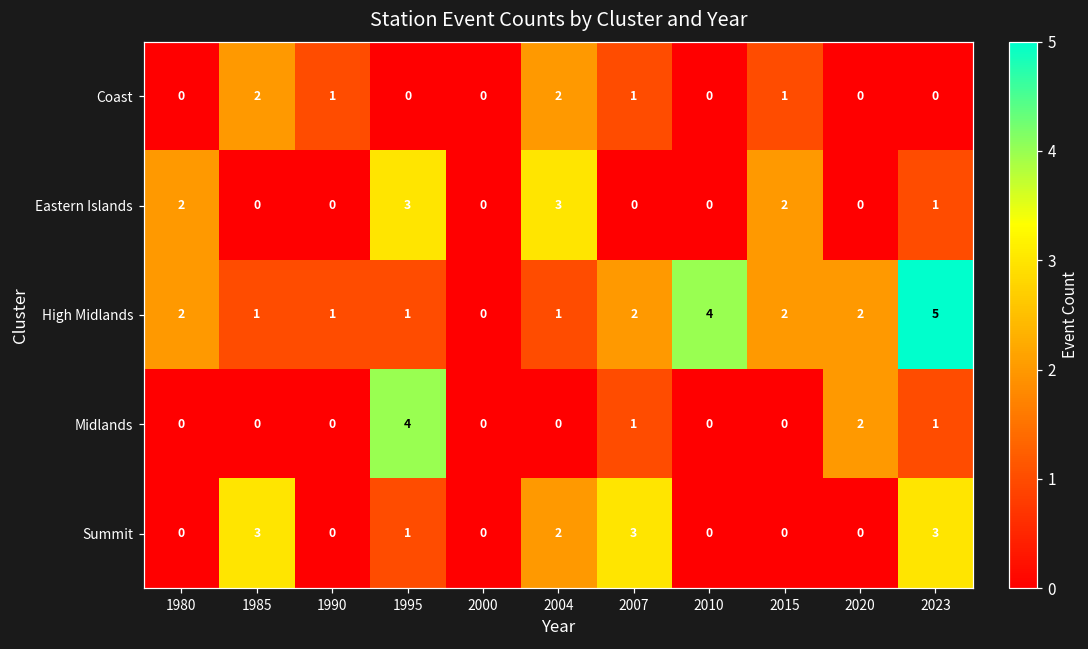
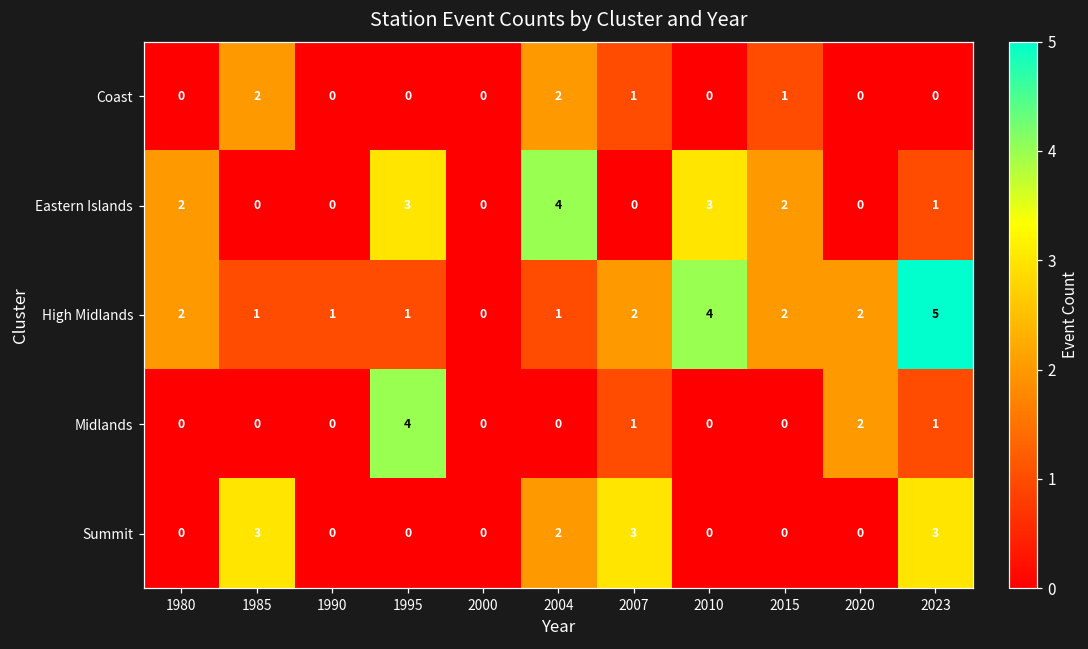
  {
    "Coast": {
      "1980": 0,
      "1985": 2,
-     "1990": 1,
+     "1990": 0,
      "1995": 0,
      "2000": 0,
      "2004": 2,
      "2007": 1,
      "2010": 0,
      "2015": 1,
      "2020": 0,
      "2023": 0
    },
    "Eastern Islands": {
      "1980": 2,
      "1985": 0,
      "1990": 0,
      "1995": 3,
      "2000": 0,
-     "2004": 3,
+     "2004": 4,
      "2007": 0,
-     "2010": 0,
+     "2010": 3,
      "2015": 2,
      "2020": 0,
      "2023": 1
    },
    "High Midlands": {
      "1980": 2,
      "1985": 1,
      "1990": 1,
      "1995": 1,
      "2000": 0,
      "2004": 1,
      "2007": 2,
      "2010": 4,
      "2015": 2,
      "2020": 2,
      "2023": 5
    },
    "Midlands": {
      "1980": 0,
      "1985": 0,
      "1990": 0,
      "1995": 4,
      "2000": 0,
      "2004": 0,
      "2007": 1,
      "2010": 0,
      "2015": 0,
      "2020": 2,
      "2023": 1
    },
    "Summit": {
      "1980": 0,
      "1985": 3,
      "1990": 0,
-     "1995": 1,
+     "1995": 0,
      "2000": 0,
      "2004": 2,
      "2007": 3,
      "2010": 0,
      "2015": 0,
      "2020": 0,
      "2023": 3
    }
  }
